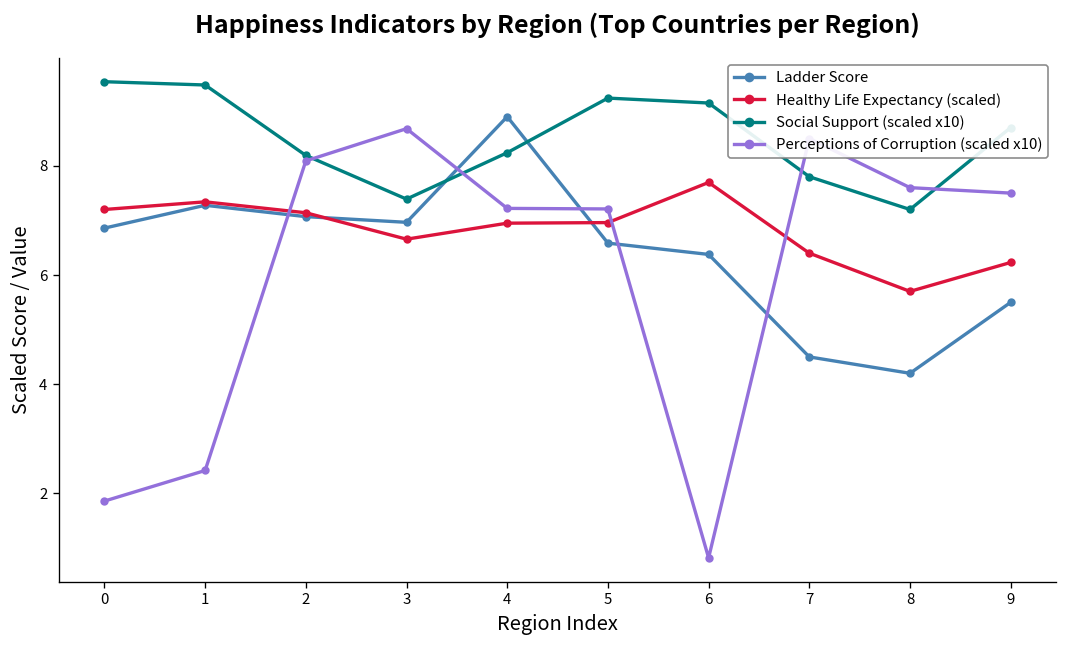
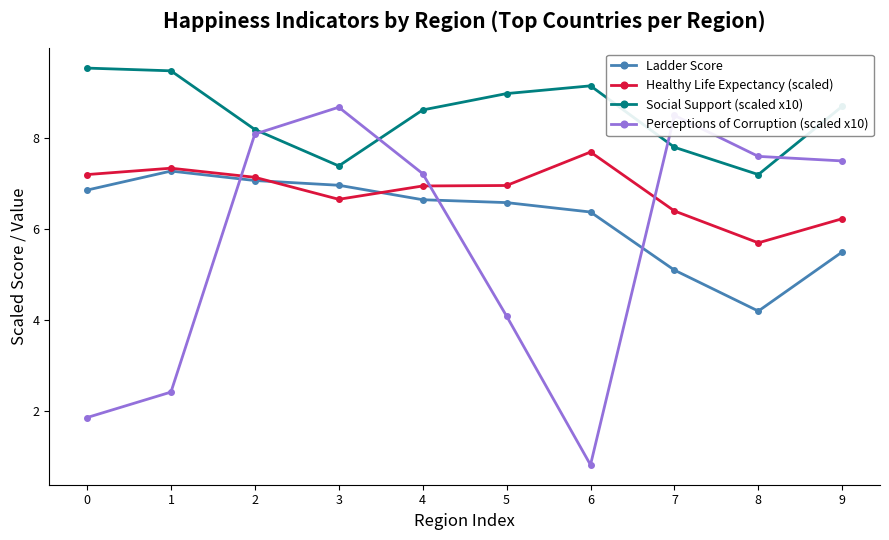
  {
    "Ladder Score": {
      "0": 6.9,
      "1": 7.3,
      "2": 7.1,
      "3": 7.0,
-     "4": 8.9,
+     "4": 6.6,
      "5": 6.6,
      "6": 6.4,
-     "7": 4.5,
+     "7": 5.1,
      "8": 4.2,
      "9": 5.5
    },
    "Healthy Life Expectancy (scaled)": {
      "0": 7.2,
      "1": 7.3,
      "2": 7.1,
      "3": 6.7,
      "4": 6.9,
      "5": 7.0,
      "6": 7.7,
      "7": 6.4,
      "8": 5.7,
      "9": 6.2
    },
    "Social Support (scaled x10)": {
      "0": 9.5,
      "1": 9.5,
      "2": 8.2,
      "3": 7.4,
-     "4": 8.2,
-     "5": 9.2,
+     "4": 8.6,
+     "5": 9.0,
      "6": 9.2,
      "7": 7.8,
      "8": 7.2
    },
    "Perceptions of Corruption (scaled x10)": {
      "0": 1.9,
      "1": 2.4,
      "2": 8.1,
      "3": 8.7,
      "4": 7.2,
-     "5": 7.2,
+     "5": 4.1,
      "6": 0.8,
      "8": 7.6,
      "9": 7.5
    }
  }
